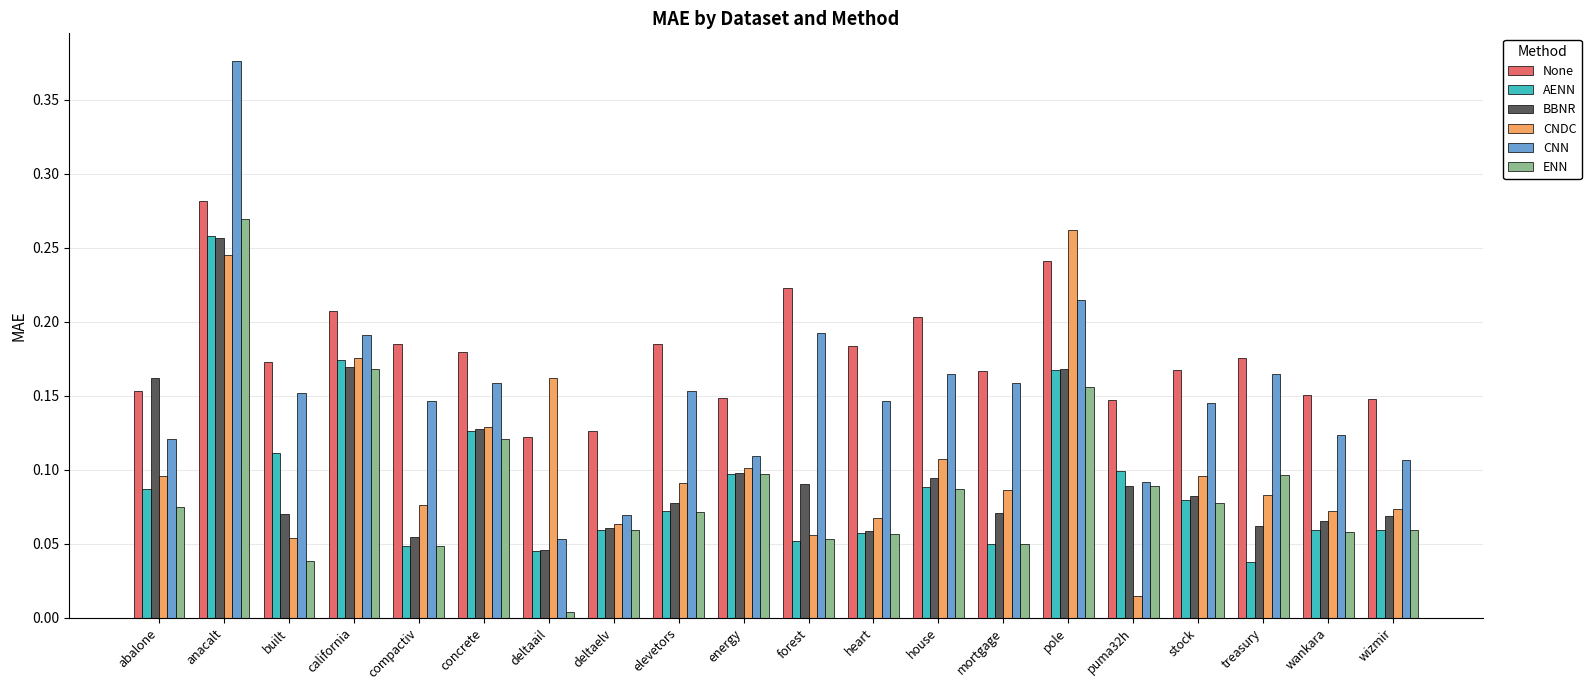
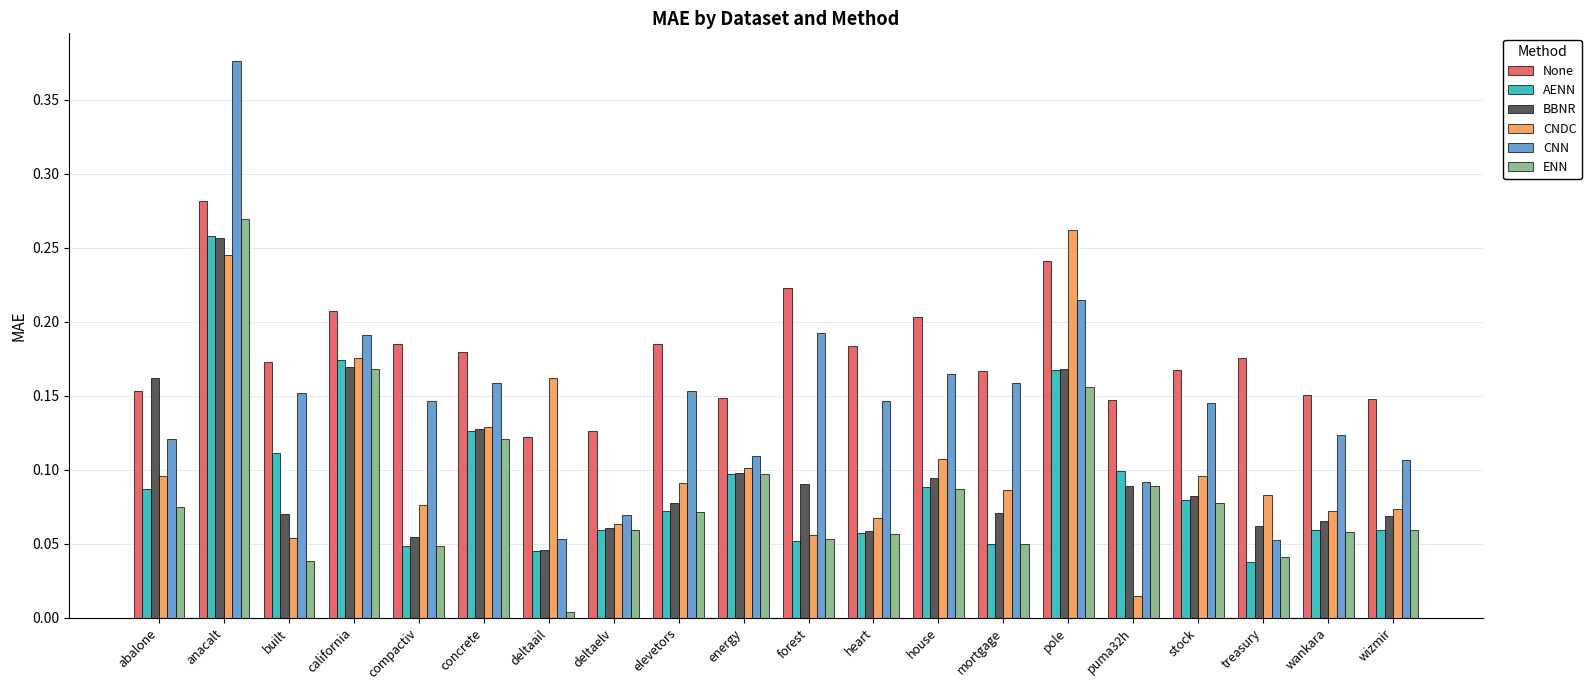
  {
    "None": {
      "abalone": 0.153,
      "anacalt": 0.282,
      "built": 0.173,
      "california": 0.208,
      "compactiv": 0.185,
      "concrete": 0.180,
      "deltaail": 0.122,
      "deltaelv": 0.127,
      "elevetors": 0.185,
      "energy": 0.148,
      "forest": 0.223,
      "heart": 0.184,
      "house": 0.203,
      "mortgage": 0.167,
      "pole": 0.241,
      "puma32h": 0.148,
      "stock": 0.168,
      "treasury": 0.176,
      "wankara": 0.151,
      "wizmir": 0.148
    },
    "AENN": {
      "abalone": 0.087,
      "anacalt": 0.258,
      "built": 0.111,
      "california": 0.174,
      "compactiv": 0.048,
      "concrete": 0.127,
      "deltaail": 0.045,
      "deltaelv": 0.059,
      "elevetors": 0.072,
      "energy": 0.097,
      "forest": 0.052,
      "heart": 0.057,
      "house": 0.089,
      "mortgage": 0.050,
      "pole": 0.167,
      "puma32h": 0.099,
      "stock": 0.080,
      "treasury": 0.038,
      "wankara": 0.060,
      "wizmir": 0.059
    },
    "BBNR": {
      "abalone": 0.162,
      "anacalt": 0.257,
      "built": 0.070,
      "california": 0.169,
      "compactiv": 0.055,
      "concrete": 0.127,
      "deltaail": 0.046,
      "deltaelv": 0.061,
      "elevetors": 0.078,
      "energy": 0.098,
      "forest": 0.090,
      "heart": 0.059,
      "house": 0.095,
      "mortgage": 0.071,
      "pole": 0.168,
      "puma32h": 0.089,
      "stock": 0.082,
      "treasury": 0.062,
      "wankara": 0.065,
      "wizmir": 0.069
    },
    "CNDC": {
      "abalone": 0.096,
      "anacalt": 0.245,
      "built": 0.054,
      "california": 0.175,
      "compactiv": 0.076,
      "concrete": 0.129,
      "deltaail": 0.162,
      "deltaelv": 0.063,
      "elevetors": 0.091,
      "energy": 0.101,
      "forest": 0.056,
      "heart": 0.067,
      "house": 0.107,
      "mortgage": 0.086,
      "pole": 0.262,
      "puma32h": 0.014,
      "stock": 0.096,
      "treasury": 0.083,
      "wankara": 0.072,
      "wizmir": 0.073
    },
    "CNN": {
      "abalone": 0.121,
      "anacalt": 0.376,
      "built": 0.152,
      "california": 0.191,
      "compactiv": 0.147,
      "concrete": 0.159,
      "deltaail": 0.053,
      "deltaelv": 0.069,
      "elevetors": 0.153,
      "energy": 0.109,
      "forest": 0.193,
      "heart": 0.146,
      "house": 0.165,
      "mortgage": 0.159,
      "pole": 0.215,
      "puma32h": 0.092,
      "stock": 0.145,
-     "treasury": 0.165,
+     "treasury": 0.052,
      "wankara": 0.124,
      "wizmir": 0.107
    },
    "ENN": {
      "abalone": 0.075,
      "anacalt": 0.269,
      "built": 0.038,
      "california": 0.168,
      "compactiv": 0.049,
      "concrete": 0.121,
      "deltaail": 0.004,
      "deltaelv": 0.059,
      "elevetors": 0.072,
      "energy": 0.098,
      "forest": 0.053,
      "heart": 0.057,
      "house": 0.087,
      "mortgage": 0.050,
      "pole": 0.156,
      "puma32h": 0.089,
      "stock": 0.077,
-     "treasury": 0.097,
+     "treasury": 0.041,
      "wankara": 0.058,
      "wizmir": 0.060
    }
  }
